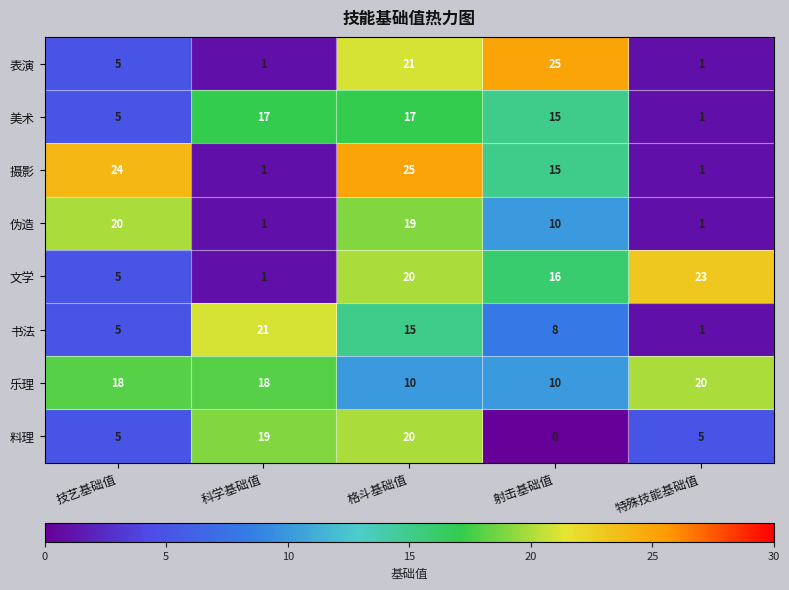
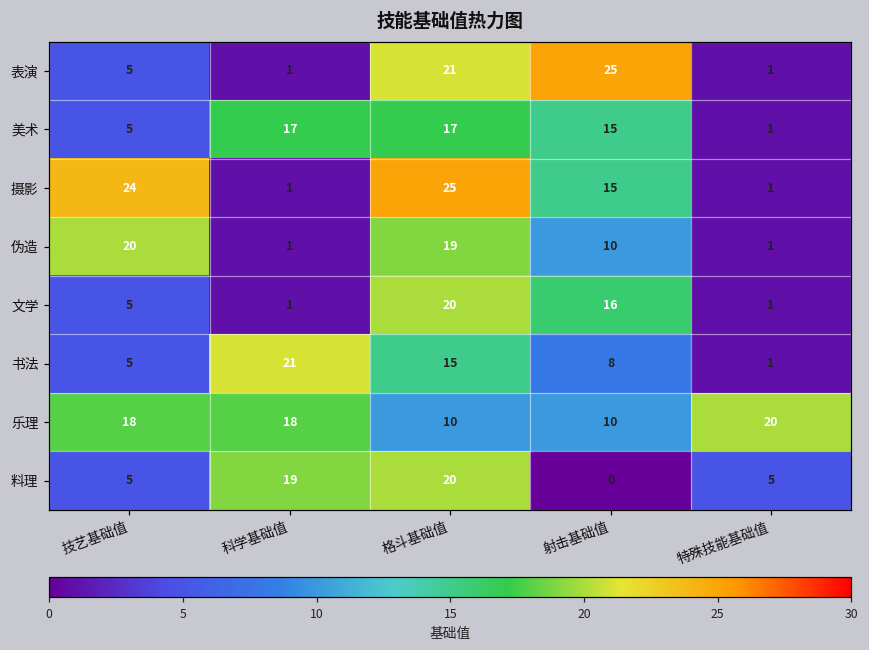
  {
    "表演": {
      "技艺基础值": 5,
      "科学基础值": 1,
      "格斗基础值": 21,
      "射击基础值": 25,
      "特殊技能基础值": 1
    },
    "美术": {
      "技艺基础值": 5,
      "科学基础值": 17,
      "格斗基础值": 17,
      "射击基础值": 15,
      "特殊技能基础值": 1
    },
    "摄影": {
      "技艺基础值": 24,
      "科学基础值": 1,
      "格斗基础值": 25,
      "射击基础值": 15,
      "特殊技能基础值": 1
    },
    "伪造": {
      "技艺基础值": 20,
      "科学基础值": 1,
      "格斗基础值": 19,
      "射击基础值": 10,
      "特殊技能基础值": 1
    },
    "文学": {
      "技艺基础值": 5,
      "科学基础值": 1,
      "格斗基础值": 20,
      "射击基础值": 16,
-     "特殊技能基础值": 23
+     "特殊技能基础值": 1
    },
    "书法": {
      "技艺基础值": 5,
      "科学基础值": 21,
      "格斗基础值": 15,
      "射击基础值": 8,
      "特殊技能基础值": 1
    },
    "乐理": {
      "技艺基础值": 18,
      "科学基础值": 18,
      "格斗基础值": 10,
      "射击基础值": 10,
      "特殊技能基础值": 20
    },
    "料理": {
      "技艺基础值": 5,
      "科学基础值": 19,
      "格斗基础值": 20,
      "射击基础值": 0,
      "特殊技能基础值": 5
    }
  }
